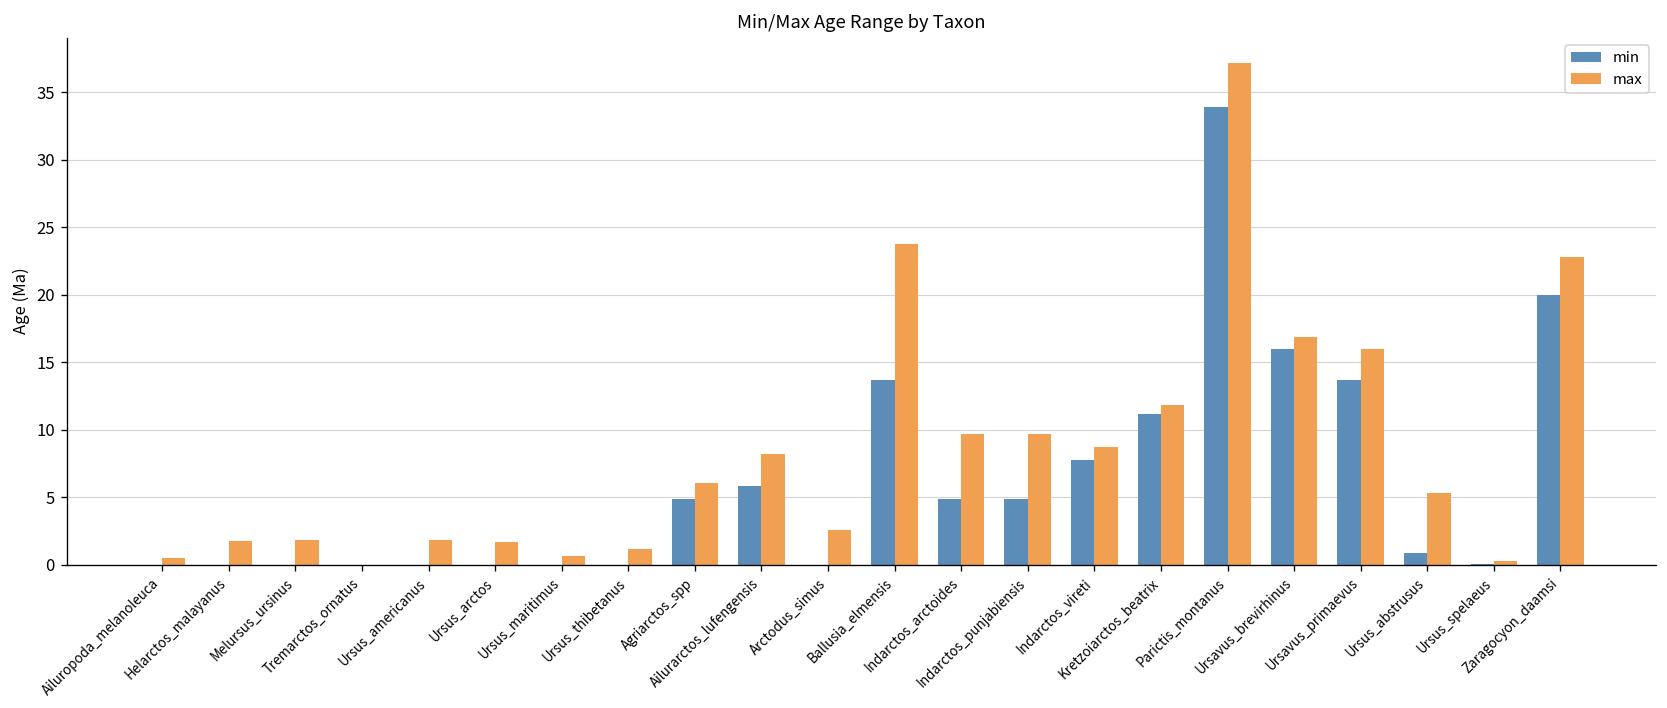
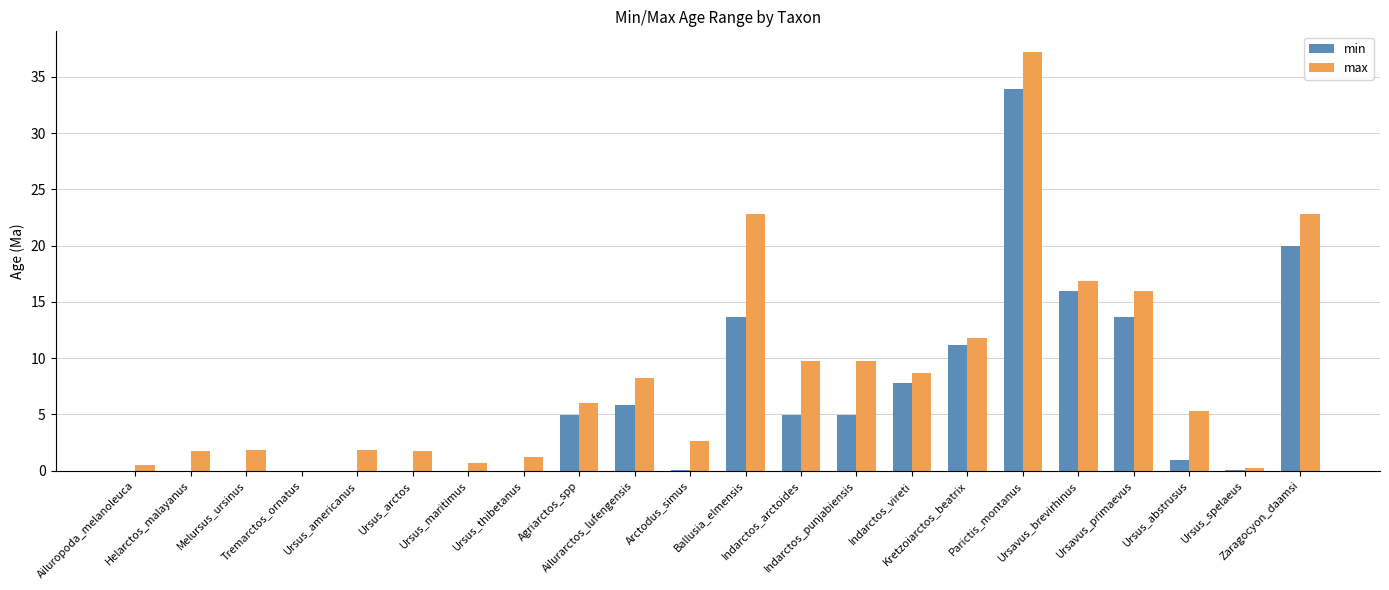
  {
    "min": {
      "Ailuropoda_melanoleuca": 0.0,
      "Helarctos_malayanus": 0.0,
      "Melursus_ursinus": 0.0,
      "Tremarctos_ornatus": 0.0,
      "Ursus_americanus": 0.0,
      "Ursus_arctos": 0.0,
      "Ursus_maritimus": 0.0,
      "Ursus_thibetanus": 0.0,
      "Agriarctos_spp": 4.9,
      "Ailurarctos_lufengensis": 5.8,
      "Ballusia_elmensis": 13.7,
      "Indarctos_arctoides": 4.9,
      "Indarctos_punjabiensis": 4.9,
      "Indarctos_vireti": 7.8,
      "Kretzoiarctos_beatrix": 11.2,
      "Parictis_montanus": 33.9,
      "Ursavus_brevirhinus": 16.0,
      "Ursavus_primaevus": 13.7,
      "Ursus_abstrusus": 0.9,
      "Zaragocyon_daamsi": 20.0
    },
    "max": {
      "Ailuropoda_melanoleuca": 0.5,
      "Helarctos_malayanus": 1.8,
      "Melursus_ursinus": 1.8,
      "Tremarctos_ornatus": 0.0,
      "Ursus_americanus": 1.8,
      "Ursus_arctos": 1.7,
      "Ursus_maritimus": 0.7,
      "Ursus_thibetanus": 1.2,
      "Agriarctos_spp": 6.0,
      "Ailurarctos_lufengensis": 8.2,
      "Arctodus_simus": 2.6,
-     "Ballusia_elmensis": 23.8,
+     "Ballusia_elmensis": 22.8,
      "Indarctos_arctoides": 9.7,
      "Indarctos_punjabiensis": 9.7,
      "Indarctos_vireti": 8.7,
      "Kretzoiarctos_beatrix": 11.8,
      "Parictis_montanus": 37.2,
      "Ursavus_brevirhinus": 16.9,
      "Ursavus_primaevus": 16.0,
      "Ursus_abstrusus": 5.3,
      "Ursus_spelaeus": 0.3,
      "Zaragocyon_daamsi": 22.8
    }
  }
